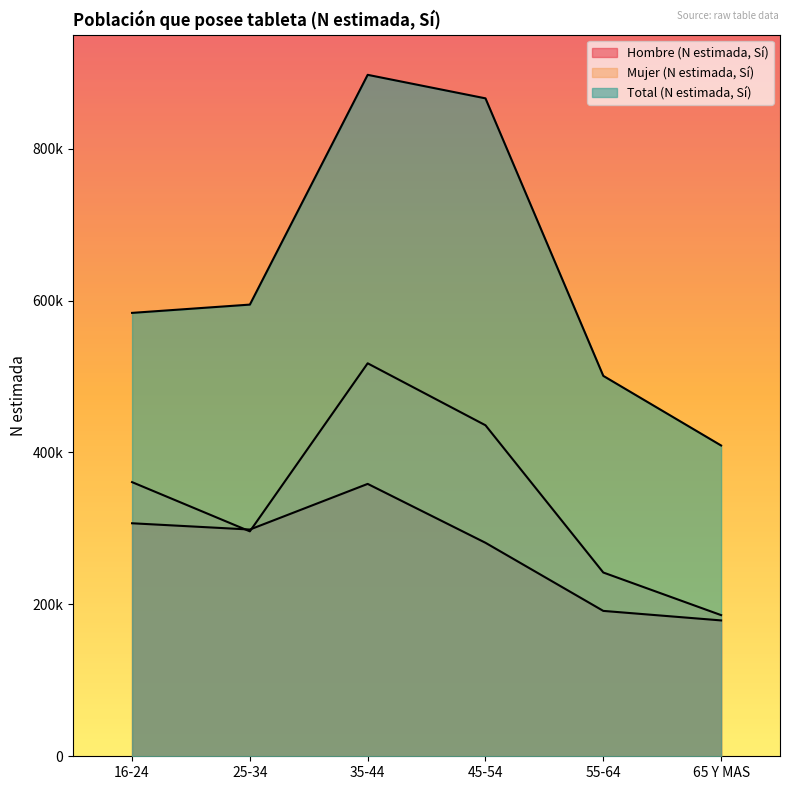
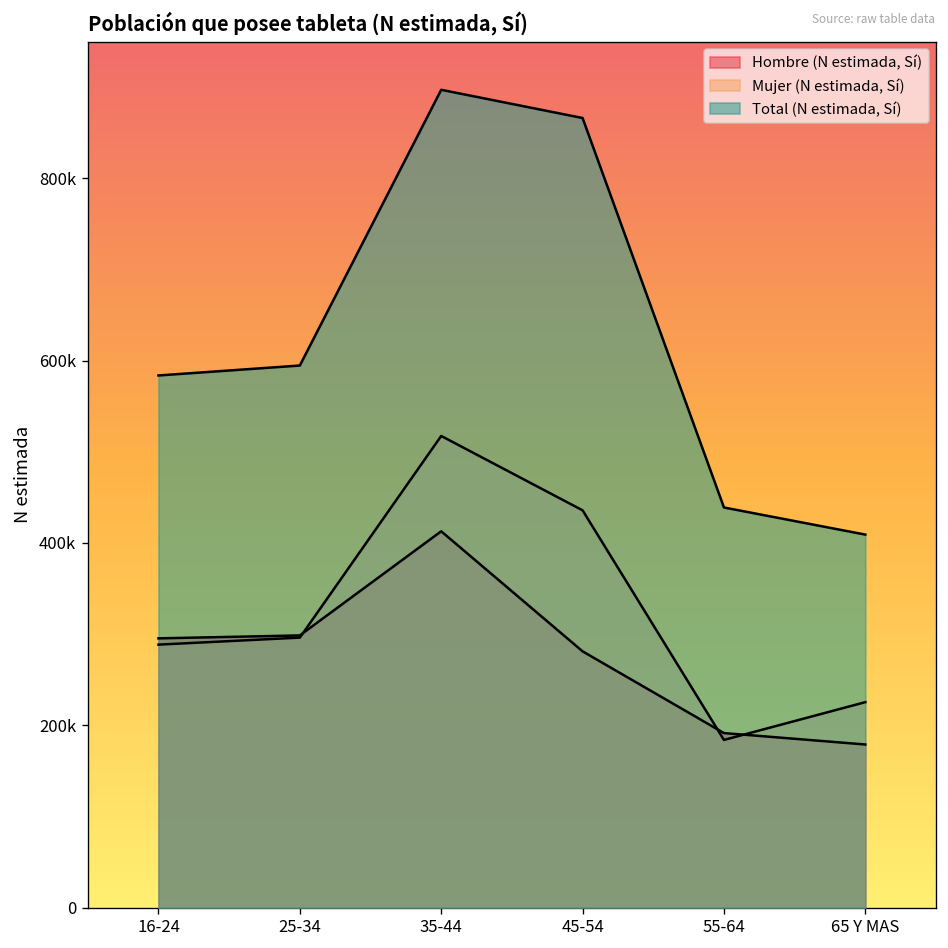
  {
    "Hombre (N estimada, Sí)": {
-     "16-24": 310000,
-     "35-44": 360000,
+     "16-24": 300000,
+     "35-44": 410000,
      "45-54": 280000,
      "55-64": 190000,
      "65 Y MAS": 180000
    },
    "Mujer (N estimada, Sí)": {
-     "16-24": 360000,
+     "16-24": 290000,
      "35-44": 520000,
      "45-54": 440000,
-     "55-64": 240000,
-     "65 Y MAS": 190000
+     "55-64": 180000,
+     "65 Y MAS": 230000
    },
    "Total (N estimada, Sí)": {
      "16-24": 580000,
      "25-34": 590000,
      "35-44": 900000,
      "45-54": 870000,
-     "55-64": 500000,
+     "55-64": 440000,
      "65 Y MAS": 410000
    }
  }
